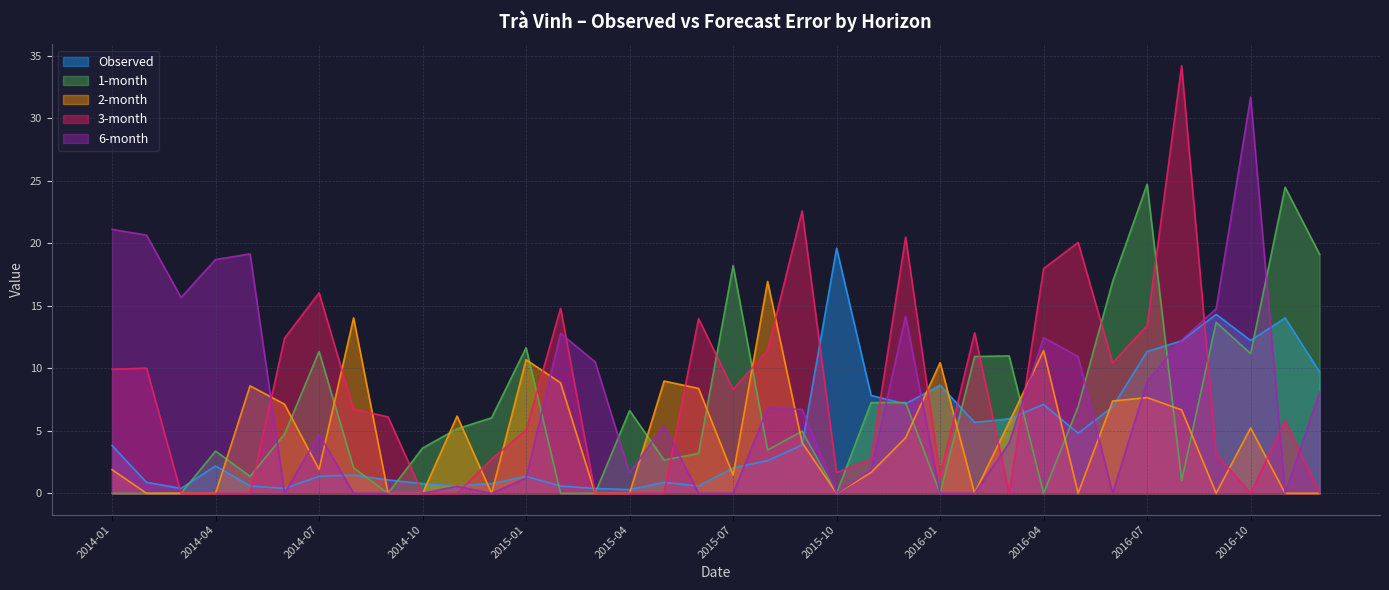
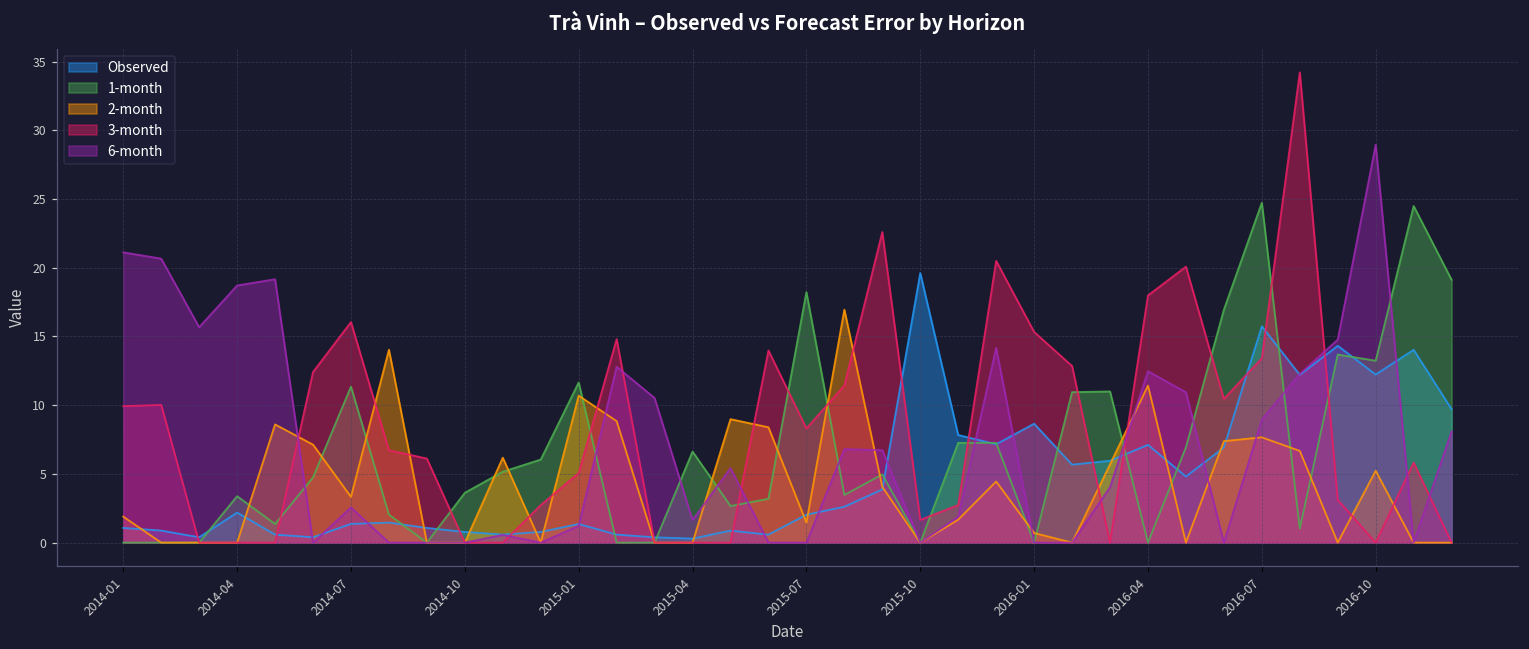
  {
    "Observed": {
-     "2014-01": 3.8,
+     "2014-01": 1.1,
      "2014-04": 2.2,
      "2014-07": 1.4,
      "2014-10": 0.8,
      "2015-04": 0.3,
      "2015-07": 2.0,
      "2015-10": 19.6,
      "2016-01": 8.6,
      "2016-04": 7.1,
-     "2016-07": 11.3,
+     "2016-07": 15.7,
      "2016-10": 12.2
    },
    "1-month": {
      "2014-01": 0.0,
      "2014-04": 3.4,
      "2014-07": 11.3,
      "2014-10": 3.6,
      "2015-01": 11.6,
      "2015-04": 6.6,
      "2015-07": 18.2,
      "2016-04": 0.0,
      "2016-07": 24.7,
-     "2016-10": 11.2
+     "2016-10": 13.2
    },
    "2-month": {
      "2014-01": 1.9,
-     "2014-07": 1.9,
+     "2014-07": 3.3,
      "2015-01": 10.7,
      "2015-07": 1.5,
-     "2016-01": 10.5,
+     "2016-01": 0.7,
      "2016-04": 11.4,
      "2016-07": 7.7,
      "2016-10": 5.2
    },
    "3-month": {
      "2014-01": 9.9,
      "2014-07": 16.0,
      "2015-01": 5.1,
      "2015-07": 8.3,
      "2015-10": 1.7,
-     "2016-01": 1.4,
+     "2016-01": 15.3,
      "2016-04": 18.0,
      "2016-07": 13.4,
      "2016-10": 0.0
    },
    "6-month": {
      "2014-01": 21.1,
      "2014-04": 18.7,
-     "2014-07": 4.7,
+     "2014-07": 2.6,
      "2015-04": 1.6,
      "2015-07": 0.0,
      "2016-04": 12.5,
      "2016-07": 8.9,
-     "2016-10": 31.7
+     "2016-10": 29.0
    }
  }
